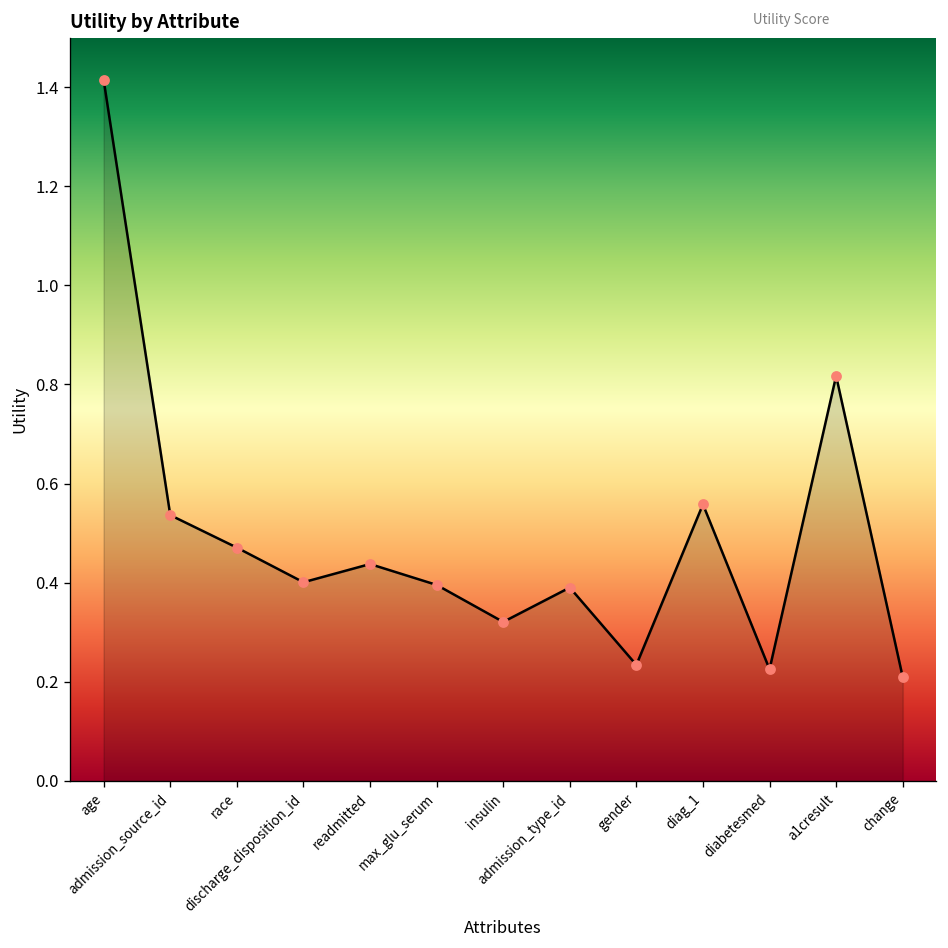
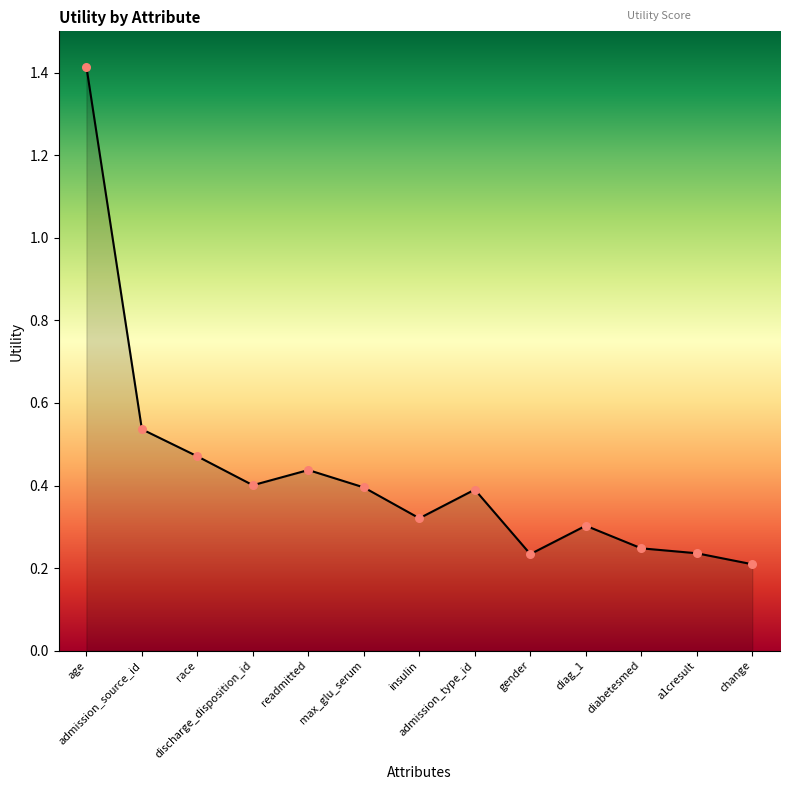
  {
    "age": 1.41,
    "admission_source_id": 0.54,
    "race": 0.47,
    "discharge_disposition_id": 0.40,
    "readmitted": 0.44,
    "max_glu_serum": 0.40,
    "insulin": 0.32,
    "admission_type_id": 0.39,
    "gender": 0.23,
-   "diag_1": 0.56,
-   "diabetesmed": 0.23,
-   "a1cresult": 0.82,
+   "diag_1": 0.30,
+   "diabetesmed": 0.25,
+   "a1cresult": 0.24,
    "change": 0.21
  }
